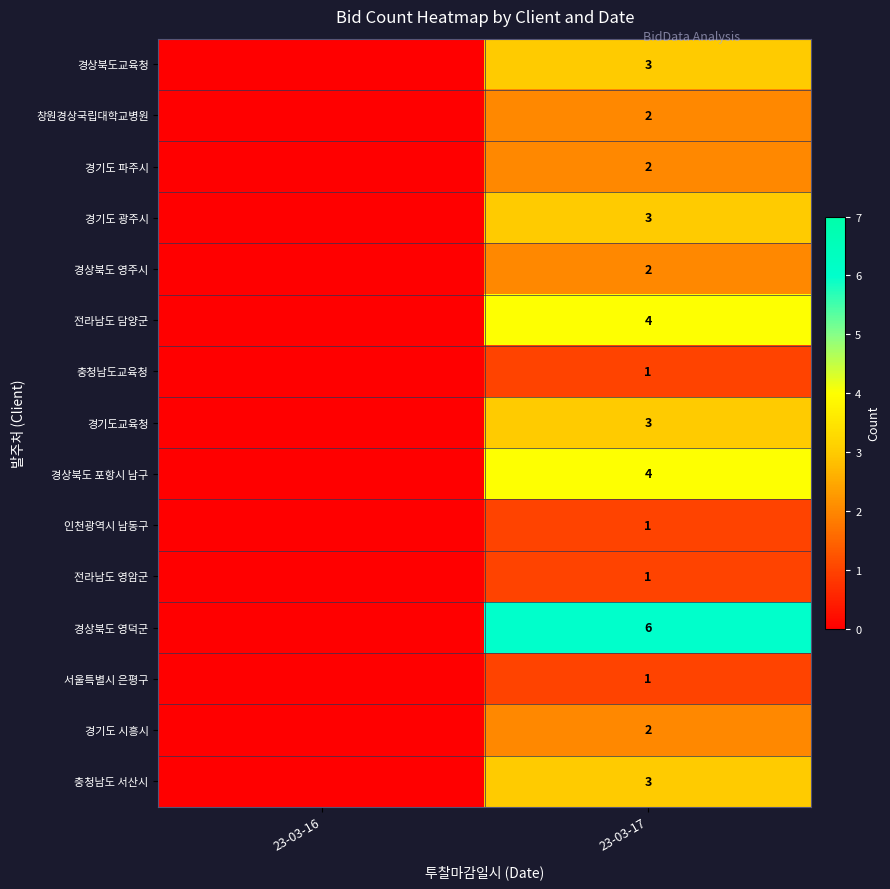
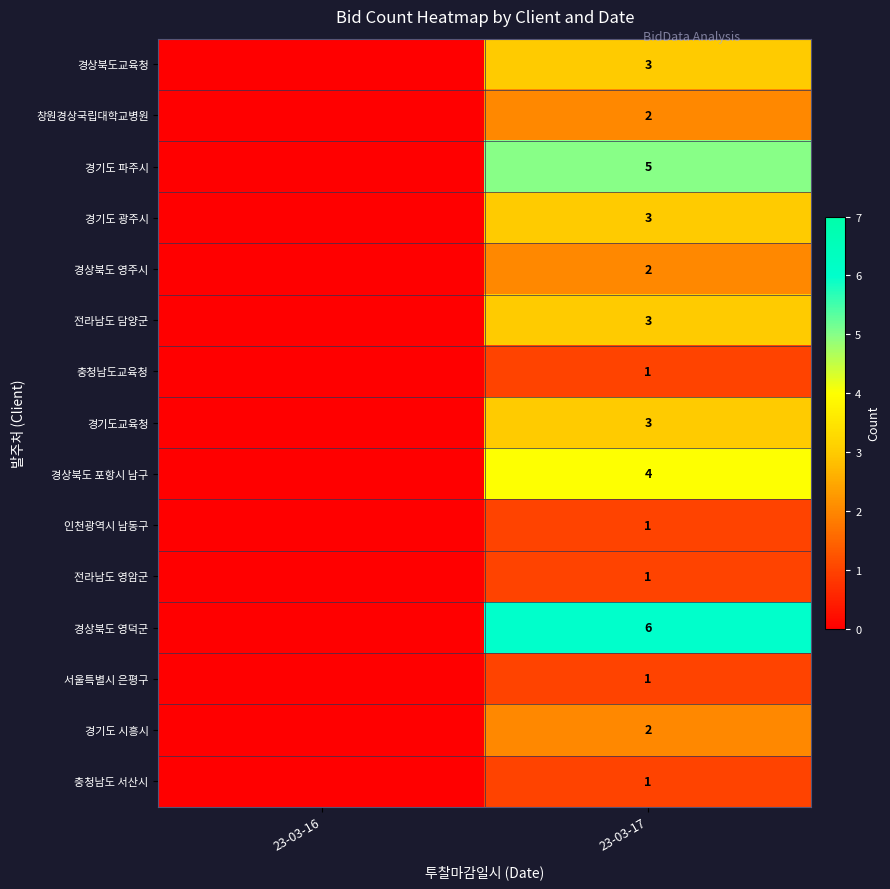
  {
    "경상북도교육청": {
      "23-03-17": 3
    },
    "창원경상국립대학교병원": {
      "23-03-17": 2
    },
    "경기도 파주시": {
-     "23-03-17": 2
+     "23-03-17": 5
    },
    "경기도 광주시": {
      "23-03-17": 3
    },
    "경상북도 영주시": {
      "23-03-17": 2
    },
    "전라남도 담양군": {
-     "23-03-17": 4
+     "23-03-17": 3
    },
    "충청남도교육청": {
      "23-03-17": 1
    },
    "경기도교육청": {
      "23-03-17": 3
    },
    "경상북도 포항시 남구": {
      "23-03-17": 4
    },
    "인천광역시 남동구": {
      "23-03-17": 1
    },
    "전라남도 영암군": {
      "23-03-17": 1
    },
    "경상북도 영덕군": {
      "23-03-17": 6
    },
    "서울특별시 은평구": {
      "23-03-17": 1
    },
    "경기도 시흥시": {
      "23-03-17": 2
    },
    "충청남도 서산시": {
-     "23-03-17": 3
+     "23-03-17": 1
    }
  }
